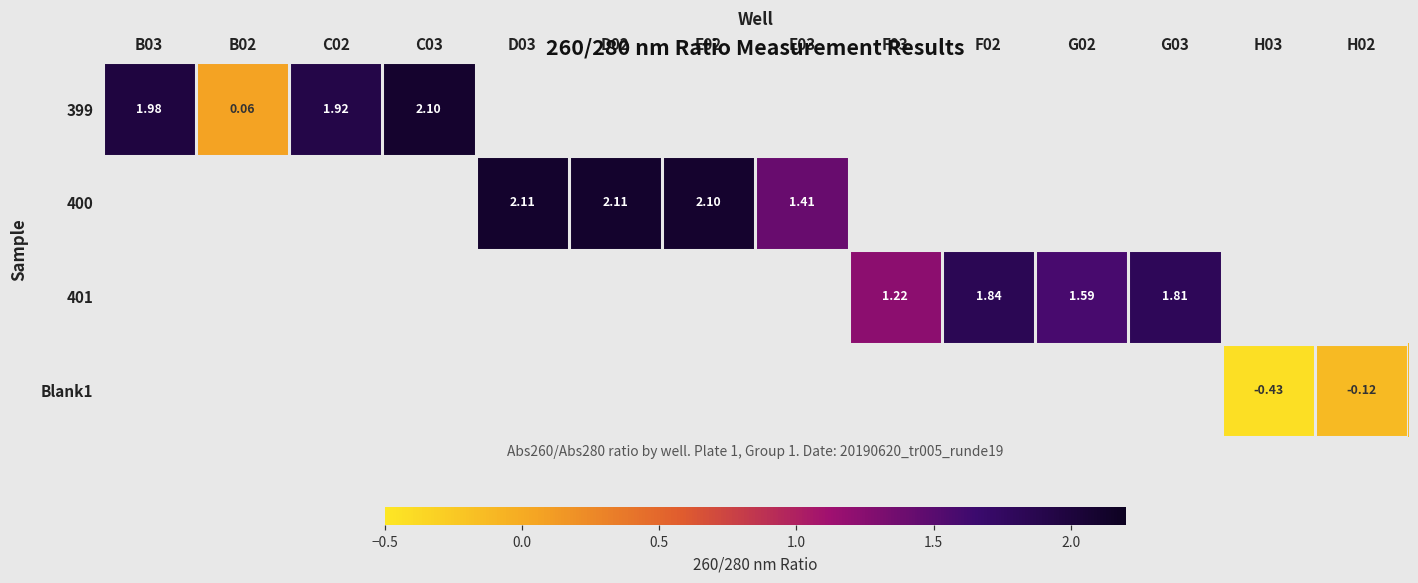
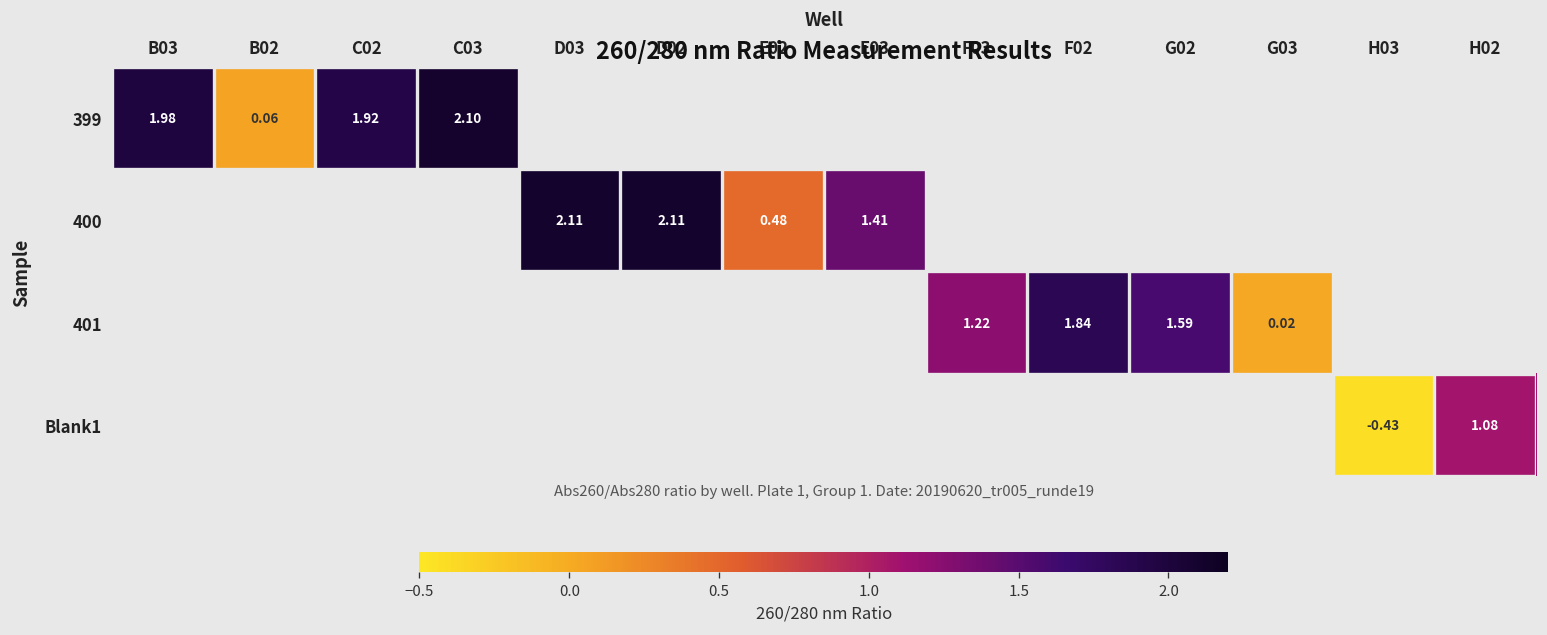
  {
    "399": {
      "B03": 1.98,
      "B02": 0.06,
      "C02": 1.92,
      "C03": 2.10
    },
    "400": {
      "D03": 2.11,
-     "E02": 2.10,
+     "E02": 0.48,
      "E03": 1.41
    },
    "401": {
      "F03": 1.22,
      "F02": 1.84,
      "G02": 1.59,
-     "G03": 1.81
+     "G03": 0.02
    },
    "Blank1": {
      "H03": -0.43,
-     "H02": -0.12
+     "H02": 1.08
    }
  }
